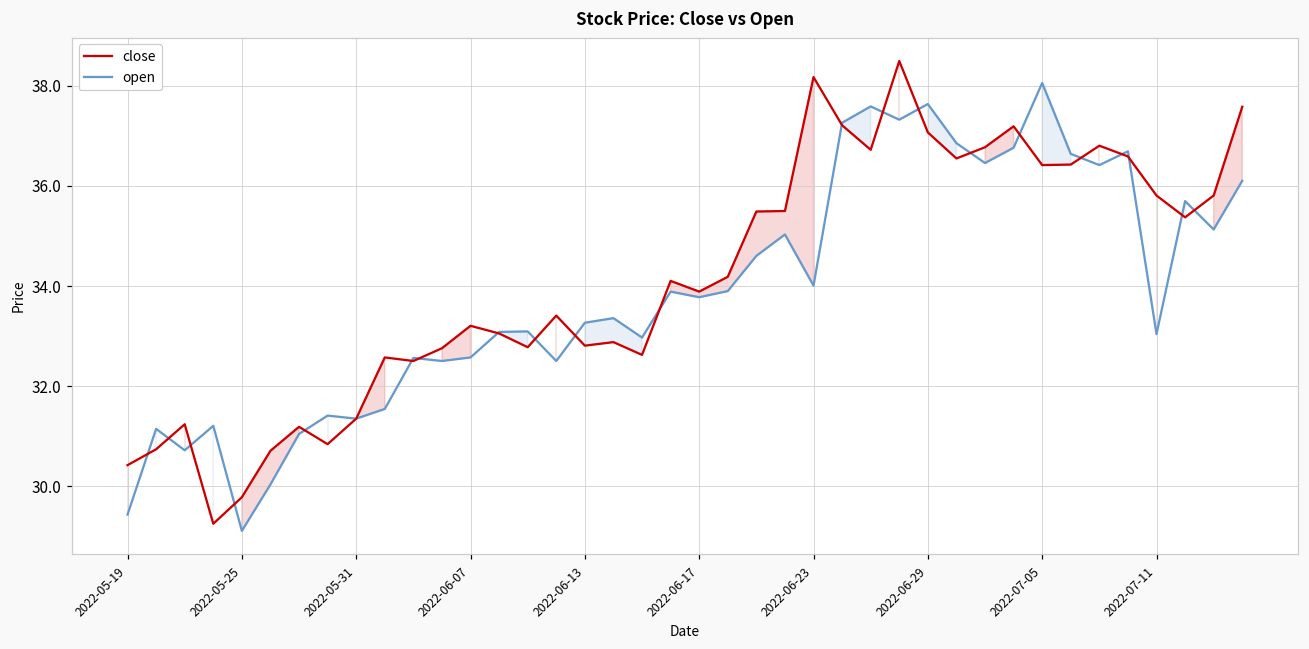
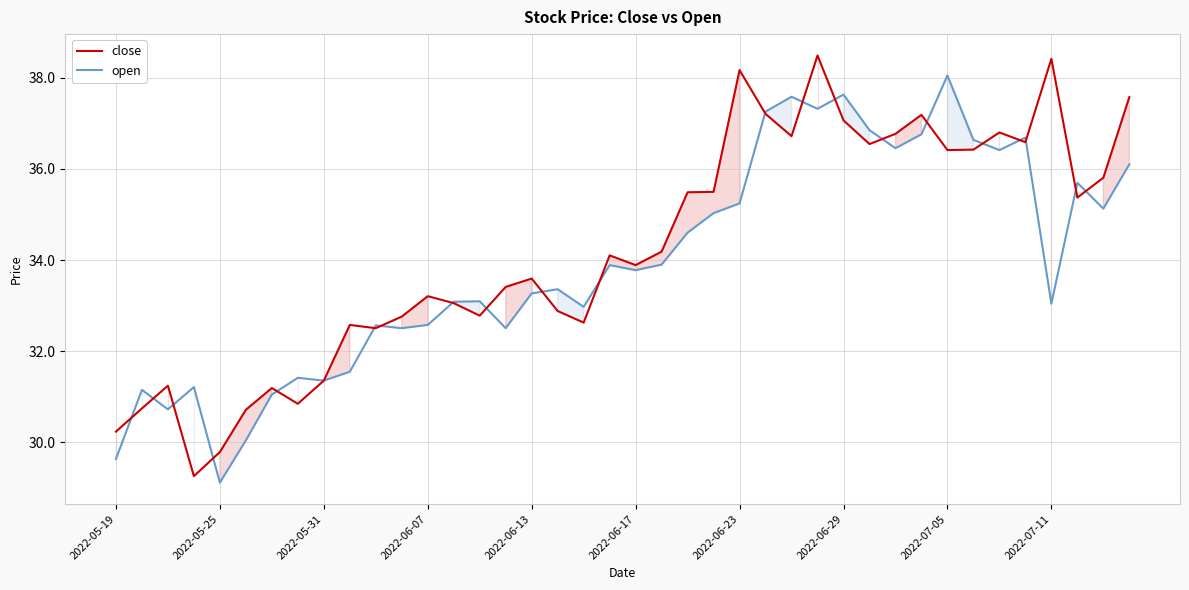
  {
    "close": {
-     "2022-05-19": 30.4,
+     "2022-05-19": 30.2,
      "2022-05-25": 29.8,
      "2022-06-07": 33.2,
-     "2022-06-13": 32.8,
+     "2022-06-13": 33.6,
      "2022-06-17": 33.9,
      "2022-06-23": 38.2,
      "2022-06-29": 37.1,
      "2022-07-05": 36.4,
-     "2022-07-11": 35.8
+     "2022-07-11": 38.4
    },
    "open": {
-     "2022-05-19": 29.4,
+     "2022-05-19": 29.6,
      "2022-05-25": 29.1,
      "2022-06-07": 32.6,
      "2022-06-13": 33.3,
      "2022-06-17": 33.8,
-     "2022-06-23": 34.0,
+     "2022-06-23": 35.2,
      "2022-06-29": 37.6,
      "2022-07-05": 38.1,
      "2022-07-11": 33.0
    }
  }
